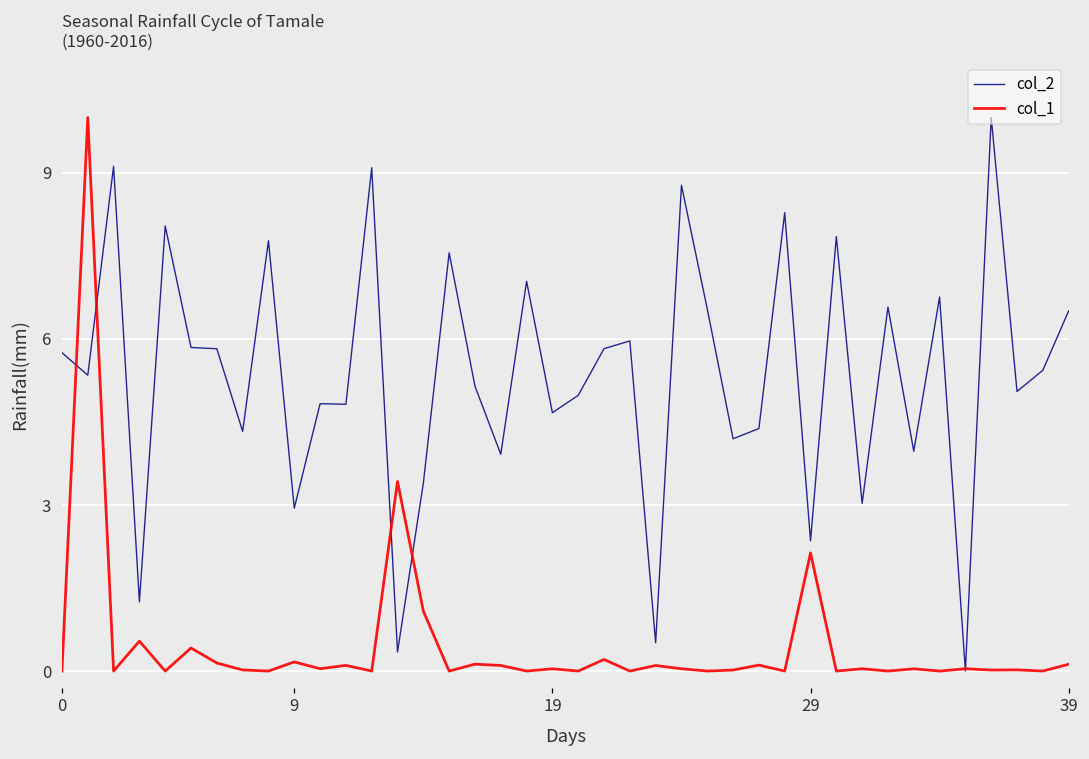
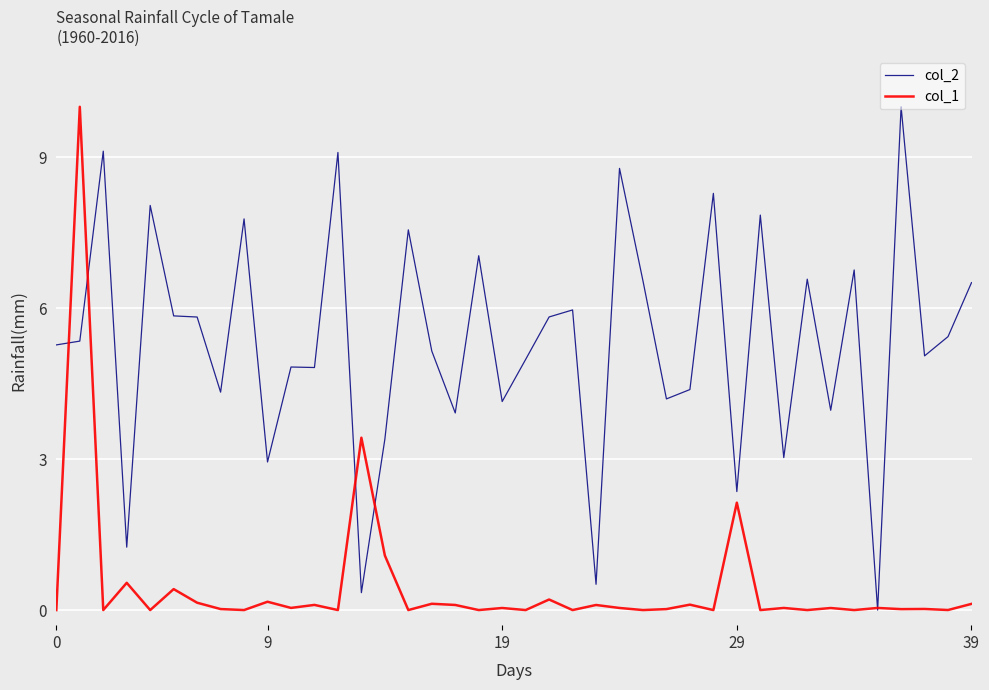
  {
    "col_2": {
-     "0": 5.8,
+     "0": 5.3,
      "9": 2.9,
-     "19": 4.7,
+     "19": 4.1,
      "29": 2.4,
      "39": 6.5
    },
    "col_1": {
      "0": 0.0,
      "9": 0.2,
      "19": 0.0,
      "29": 2.1,
      "39": 0.1
    }
  }
